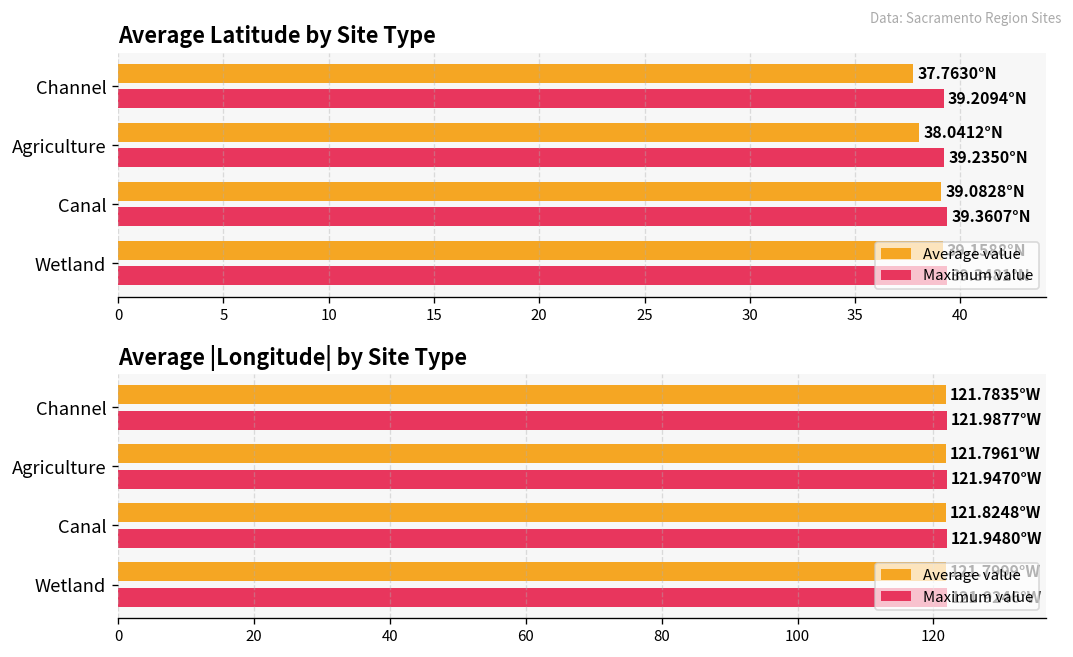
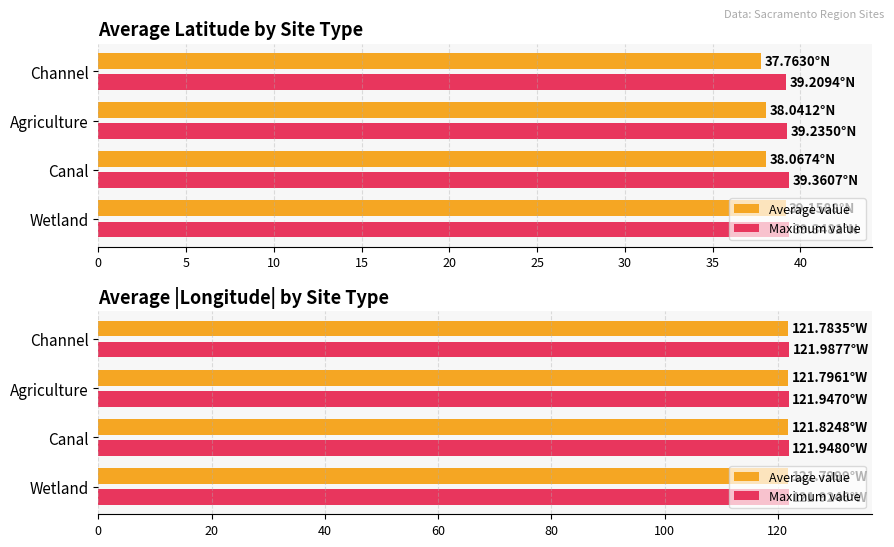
  {
    "Average Latitude by Site Type": {
      "Average value": {
        "Channel": "37.7630°N",
        "Agriculture": "38.0412°N",
-       "Canal": "39.0828°N"
+       "Canal": "38.0674°N"
      },
      "Maximum value": {
        "Channel": "39.2094°N",
        "Agriculture": "39.2350°N",
        "Canal": "39.3607°N"
      }
    },
    "Average |Longitude| by Site Type": {
      "Average value": {
        "Channel": "121.7835°W",
        "Agriculture": "121.7961°W",
        "Canal": "121.8248°W"
      },
      "Maximum value": {
        "Channel": "121.9877°W",
        "Agriculture": "121.9470°W",
        "Canal": "121.9480°W"
      }
    }
  }
